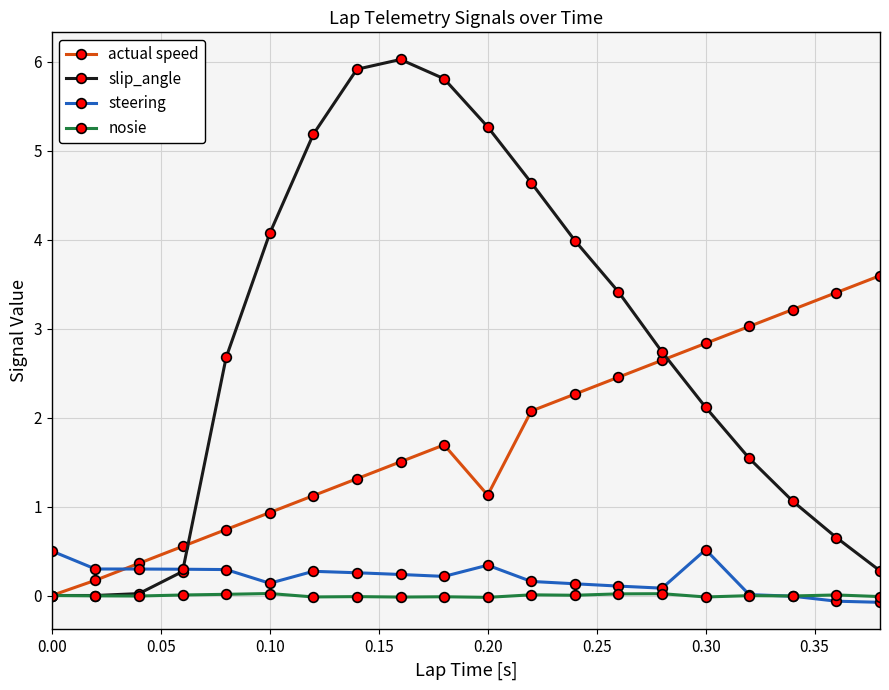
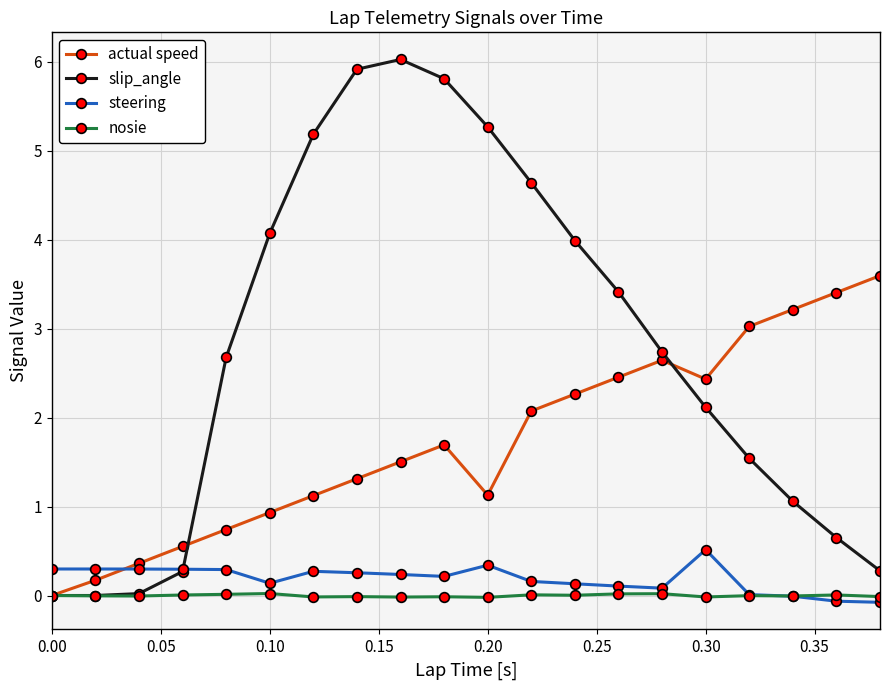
  {
    "actual speed": {
      "0.10": 0.9,
      "0.20": 1.1,
-     "0.30": 2.8
+     "0.30": 2.4
    },
    "slip_angle": {
      "0.10": 4.1,
      "0.20": 5.3,
      "0.30": 2.1
    },
    "steering": {
-     "0.00": 0.5,
+     "0.00": 0.3,
      "0.10": 0.1,
      "0.20": 0.3,
      "0.30": 0.5
    },
    "nosie": {
      "0.10": 0.0,
      "0.20": 0.0,
      "0.30": 0.0
    }
  }
